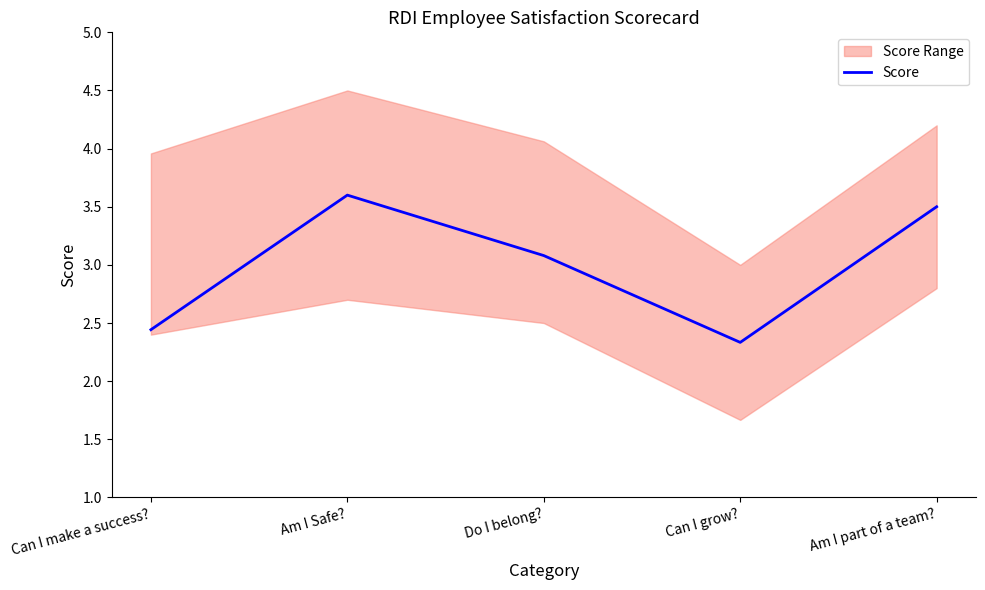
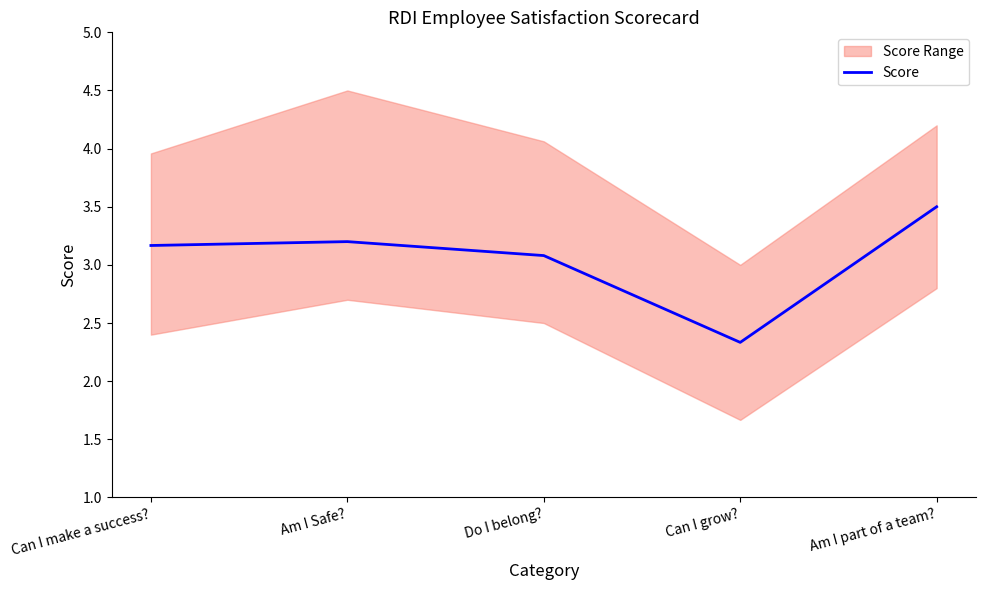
  {
    "Score": {
-     "Can I make a success?": 2.44,
-     "Am I Safe?": 3.6,
+     "Can I make a success?": 3.17,
+     "Am I Safe?": 3.2,
      "Do I belong?": 3.08,
      "Can I grow?": 2.33,
      "Am I part of a team?": 3.50
    }
  }
